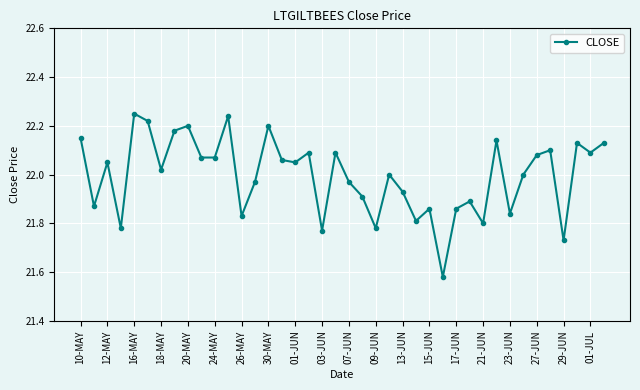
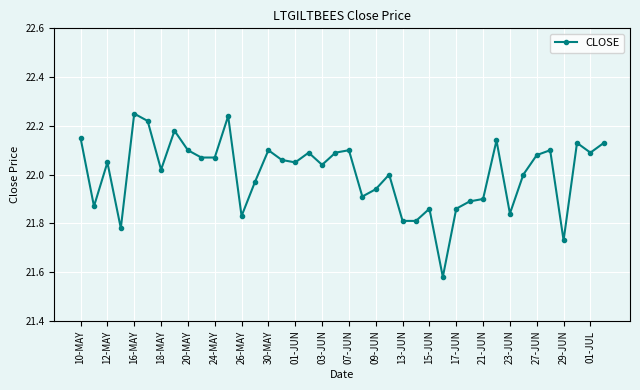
  {
    "10-MAY": 22.15,
    "12-MAY": 22.05,
    "16-MAY": 22.25,
    "18-MAY": 22.02,
-   "20-MAY": 22.2,
+   "20-MAY": 22.1,
    "24-MAY": 22.07,
    "26-MAY": 21.83,
-   "30-MAY": 22.2,
+   "30-MAY": 22.1,
    "01-JUN": 22.05,
-   "03-JUN": 21.77,
-   "07-JUN": 21.97,
-   "09-JUN": 21.78,
-   "13-JUN": 21.93,
+   "03-JUN": 22.04,
+   "07-JUN": 22.10,
+   "09-JUN": 21.94,
+   "13-JUN": 21.81,
    "15-JUN": 21.86,
    "17-JUN": 21.86,
-   "21-JUN": 21.8,
+   "21-JUN": 21.9,
    "23-JUN": 21.84,
    "27-JUN": 22.08,
    "29-JUN": 21.73,
    "01-JUL": 22.09
  }
